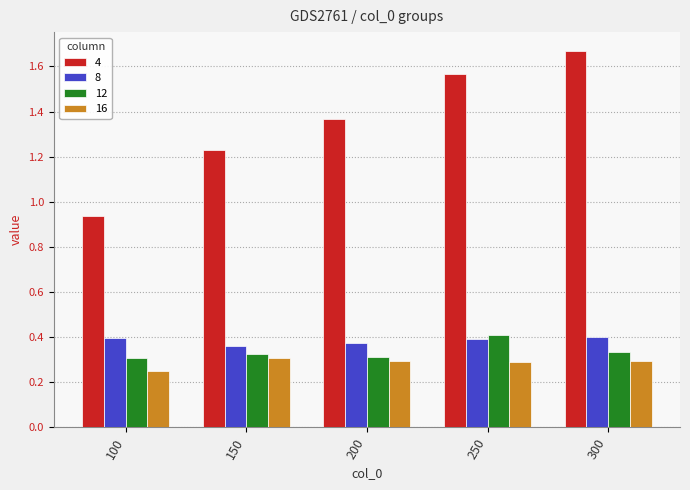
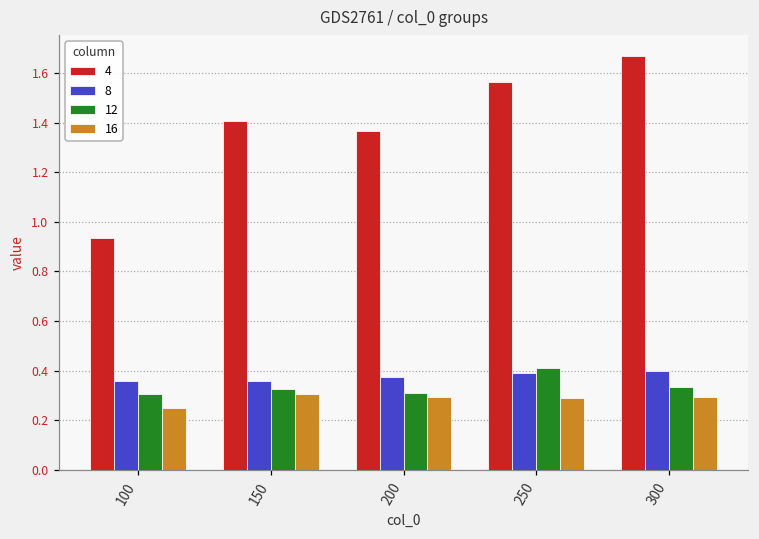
  {
    "4": {
      "100": 0.94,
-     "150": 1.23,
+     "150": 1.41,
      "200": 1.37,
      "250": 1.57,
      "300": 1.67
    },
    "8": {
-     "100": 0.39,
+     "100": 0.36,
      "150": 0.36,
      "200": 0.37,
      "250": 0.39,
      "300": 0.40
    },
    "12": {
      "100": 0.31,
      "150": 0.33,
      "200": 0.31,
      "250": 0.41,
      "300": 0.33
    },
    "16": {
      "100": 0.25,
      "150": 0.31,
      "200": 0.29,
      "250": 0.29,
      "300": 0.29
    }
  }
